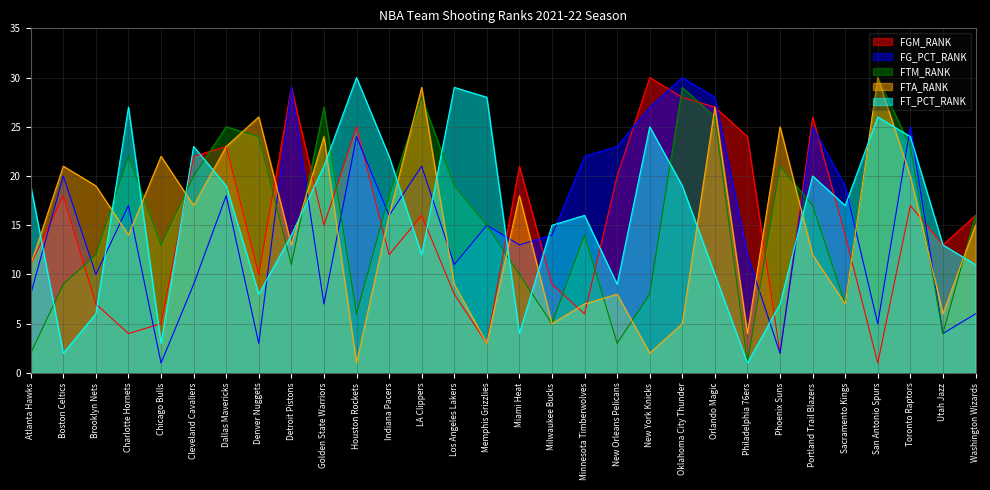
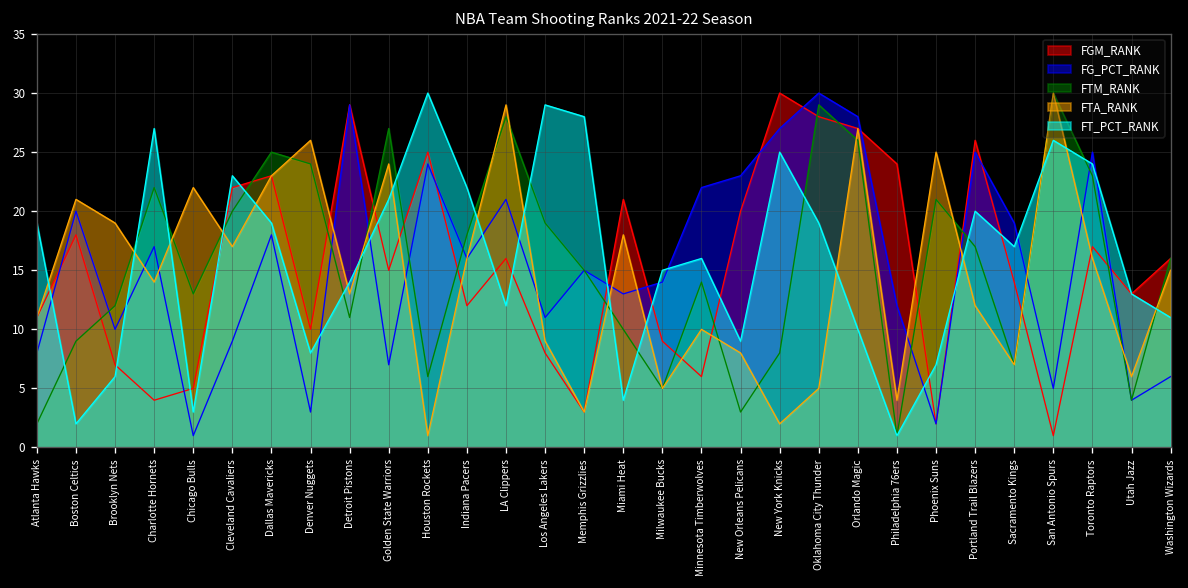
  {
    "FGM_RANK": {
      "Boston Celtics": 18,
      "Brooklyn Nets": 7,
      "Charlotte Hornets": 4,
      "Chicago Bulls": 5,
      "Cleveland Cavaliers": 22,
      "Denver Nuggets": 10,
      "Golden State Warriors": 15,
      "Houston Rockets": 25,
      "Indiana Pacers": 12,
      "LA Clippers": 16,
      "Los Angeles Lakers": 8,
      "Miami Heat": 21,
      "Milwaukee Bucks": 9,
      "Minnesota Timberwolves": 6,
      "New Orleans Pelicans": 20,
      "New York Knicks": 30,
      "Oklahoma City Thunder": 28,
      "Philadelphia 76ers": 24,
      "Portland Trail Blazers": 26,
      "Sacramento Kings": 14,
      "San Antonio Spurs": 1,
      "Toronto Raptors": 17
    },
    "FG_PCT_RANK": {
      "Atlanta Hawks": 8,
      "Boston Celtics": 20,
      "Brooklyn Nets": 10,
      "Charlotte Hornets": 17,
      "Chicago Bulls": 1,
      "Cleveland Cavaliers": 9,
      "Dallas Mavericks": 18,
      "Denver Nuggets": 3,
      "Golden State Warriors": 7,
      "Houston Rockets": 24,
      "LA Clippers": 21,
      "Los Angeles Lakers": 11,
      "Miami Heat": 13,
      "Milwaukee Bucks": 14,
      "Minnesota Timberwolves": 22,
      "New Orleans Pelicans": 23,
      "New York Knicks": 27,
      "Oklahoma City Thunder": 30,
      "Orlando Magic": 28,
      "Philadelphia 76ers": 12,
      "Portland Trail Blazers": 25,
      "Sacramento Kings": 19,
      "San Antonio Spurs": 5,
      "Toronto Raptors": 25,
      "Washington Wizards": 6
    },
    "FTM_RANK": {
      "Atlanta Hawks": 2,
      "Boston Celtics": 9,
      "Brooklyn Nets": 12,
      "Charlotte Hornets": 22,
      "Chicago Bulls": 13,
      "Cleveland Cavaliers": 20,
      "Dallas Mavericks": 25,
      "Denver Nuggets": 24,
      "Detroit Pistons": 11,
      "Golden State Warriors": 27,
      "Houston Rockets": 6,
      "Indiana Pacers": 18,
      "LA Clippers": 28,
      "Los Angeles Lakers": 19,
      "Miami Heat": 10,
      "Minnesota Timberwolves": 14,
      "New Orleans Pelicans": 3,
      "New York Knicks": 8,
      "Oklahoma City Thunder": 29,
      "Orlando Magic": 26,
      "Phoenix Suns": 21,
      "Portland Trail Blazers": 17,
      "Toronto Raptors": 23
    },
    "FTA_RANK": {
      "Boston Celtics": 21,
      "Brooklyn Nets": 19,
      "Charlotte Hornets": 14,
      "Chicago Bulls": 22,
      "Cleveland Cavaliers": 17,
      "Denver Nuggets": 26,
      "Detroit Pistons": 13,
      "Golden State Warriors": 24,
      "Houston Rockets": 1,
      "LA Clippers": 29,
      "Los Angeles Lakers": 9,
      "Miami Heat": 18,
-     "Minnesota Timberwolves": 7,
+     "Minnesota Timberwolves": 10,
      "New Orleans Pelicans": 8,
      "New York Knicks": 2,
      "Oklahoma City Thunder": 5,
      "Philadelphia 76ers": 4,
      "Phoenix Suns": 25,
      "Portland Trail Blazers": 12,
-     "Toronto Raptors": 20,
+     "Toronto Raptors": 16,
      "Utah Jazz": 6,
      "Washington Wizards": 15
    },
    "FT_PCT_RANK": {
      "Atlanta Hawks": 19,
      "Boston Celtics": 2,
      "Brooklyn Nets": 6,
      "Charlotte Hornets": 27,
      "Chicago Bulls": 3,
      "Cleveland Cavaliers": 23,
      "Dallas Mavericks": 19,
      "Denver Nuggets": 8,
      "Detroit Pistons": 14,
      "Golden State Warriors": 21,
      "Houston Rockets": 30,
      "Indiana Pacers": 22,
      "LA Clippers": 12,
      "Los Angeles Lakers": 29,
      "Memphis Grizzlies": 28,
      "Miami Heat": 4,
      "Milwaukee Bucks": 15,
      "Minnesota Timberwolves": 16,
      "New Orleans Pelicans": 9,
      "New York Knicks": 25,
      "Oklahoma City Thunder": 19,
      "Orlando Magic": 10,
      "Phoenix Suns": 7,
      "Portland Trail Blazers": 20,
      "Sacramento Kings": 17,
      "San Antonio Spurs": 26,
      "Toronto Raptors": 24,
      "Washington Wizards": 11
    }
  }
